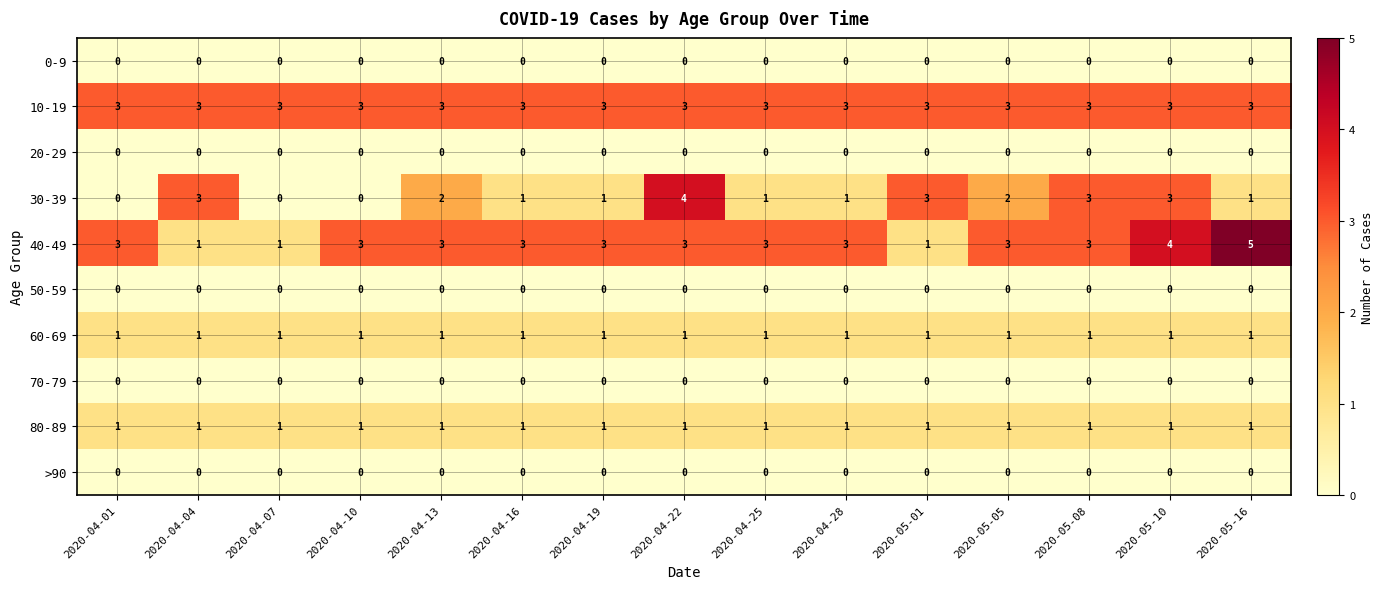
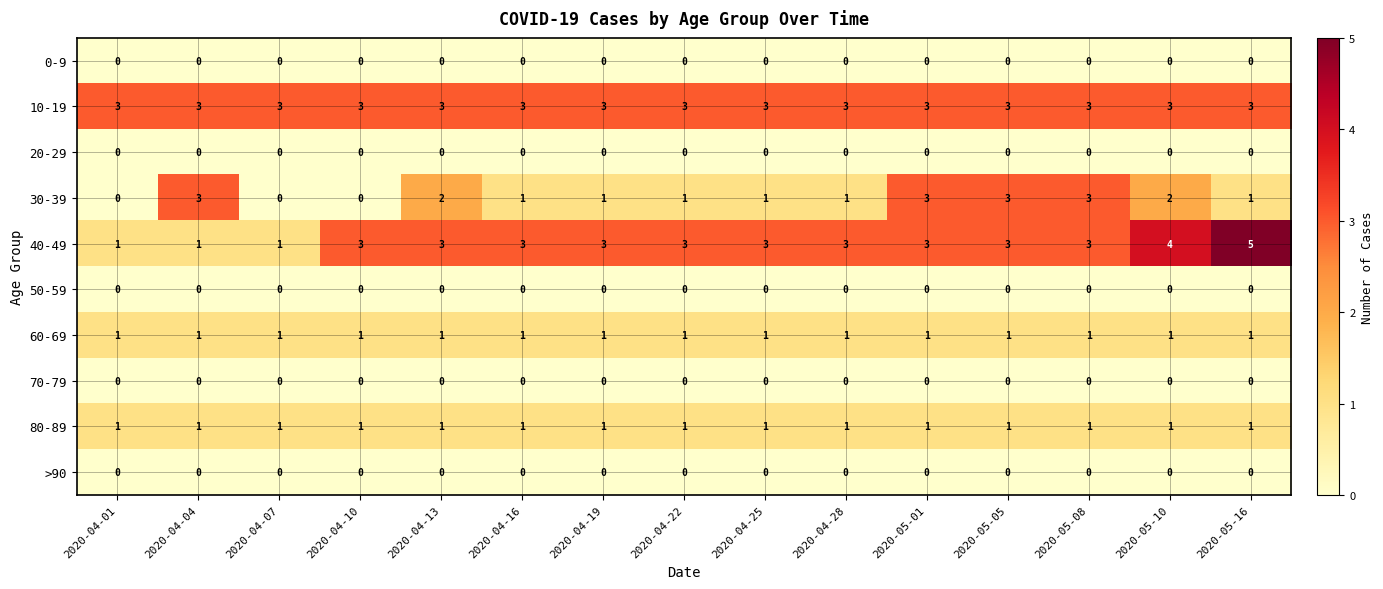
  {
    "0-9": {
      "2020-04-01": 0,
      "2020-04-04": 0,
      "2020-04-07": 0,
      "2020-04-10": 0,
      "2020-04-13": 0,
      "2020-04-16": 0,
      "2020-04-19": 0,
      "2020-04-22": 0,
      "2020-04-25": 0,
      "2020-04-28": 0,
      "2020-05-01": 0,
      "2020-05-05": 0,
      "2020-05-08": 0,
      "2020-05-10": 0,
      "2020-05-16": 0
    },
    "10-19": {
      "2020-04-01": 3,
      "2020-04-04": 3,
      "2020-04-07": 3,
      "2020-04-10": 3,
      "2020-04-13": 3,
      "2020-04-16": 3,
      "2020-04-19": 3,
      "2020-04-22": 3,
      "2020-04-25": 3,
      "2020-04-28": 3,
      "2020-05-01": 3,
      "2020-05-05": 3,
      "2020-05-08": 3,
      "2020-05-10": 3,
      "2020-05-16": 3
    },
    "20-29": {
      "2020-04-01": 0,
      "2020-04-04": 0,
      "2020-04-07": 0,
      "2020-04-10": 0,
      "2020-04-13": 0,
      "2020-04-16": 0,
      "2020-04-19": 0,
      "2020-04-22": 0,
      "2020-04-25": 0,
      "2020-04-28": 0,
      "2020-05-01": 0,
      "2020-05-05": 0,
      "2020-05-08": 0,
      "2020-05-10": 0,
      "2020-05-16": 0
    },
    "30-39": {
      "2020-04-01": 0,
      "2020-04-04": 3,
      "2020-04-07": 0,
      "2020-04-10": 0,
      "2020-04-13": 2,
      "2020-04-16": 1,
      "2020-04-19": 1,
-     "2020-04-22": 4,
+     "2020-04-22": 1,
      "2020-04-25": 1,
      "2020-04-28": 1,
      "2020-05-01": 3,
-     "2020-05-05": 2,
+     "2020-05-05": 3,
      "2020-05-08": 3,
-     "2020-05-10": 3,
+     "2020-05-10": 2,
      "2020-05-16": 1
    },
    "40-49": {
-     "2020-04-01": 3,
+     "2020-04-01": 1,
      "2020-04-04": 1,
      "2020-04-07": 1,
      "2020-04-10": 3,
      "2020-04-13": 3,
      "2020-04-16": 3,
      "2020-04-19": 3,
      "2020-04-22": 3,
      "2020-04-25": 3,
      "2020-04-28": 3,
-     "2020-05-01": 1,
+     "2020-05-01": 3,
      "2020-05-05": 3,
      "2020-05-08": 3,
      "2020-05-10": 4,
      "2020-05-16": 5
    },
    "50-59": {
      "2020-04-01": 0,
      "2020-04-04": 0,
      "2020-04-07": 0,
      "2020-04-10": 0,
      "2020-04-13": 0,
      "2020-04-16": 0,
      "2020-04-19": 0,
      "2020-04-22": 0,
      "2020-04-25": 0,
      "2020-04-28": 0,
      "2020-05-01": 0,
      "2020-05-05": 0,
      "2020-05-08": 0,
      "2020-05-10": 0,
      "2020-05-16": 0
    },
    "60-69": {
      "2020-04-01": 1,
      "2020-04-04": 1,
      "2020-04-07": 1,
      "2020-04-10": 1,
      "2020-04-13": 1,
      "2020-04-16": 1,
      "2020-04-19": 1,
      "2020-04-22": 1,
      "2020-04-25": 1,
      "2020-04-28": 1,
      "2020-05-01": 1,
      "2020-05-05": 1,
      "2020-05-08": 1,
      "2020-05-10": 1,
      "2020-05-16": 1
    },
    "70-79": {
      "2020-04-01": 0,
      "2020-04-04": 0,
      "2020-04-07": 0,
      "2020-04-10": 0,
      "2020-04-13": 0,
      "2020-04-16": 0,
      "2020-04-19": 0,
      "2020-04-22": 0,
      "2020-04-25": 0,
      "2020-04-28": 0,
      "2020-05-01": 0,
      "2020-05-05": 0,
      "2020-05-08": 0,
      "2020-05-10": 0,
      "2020-05-16": 0
    },
    "80-89": {
      "2020-04-01": 1,
      "2020-04-04": 1,
      "2020-04-07": 1,
      "2020-04-10": 1,
      "2020-04-13": 1,
      "2020-04-16": 1,
      "2020-04-19": 1,
      "2020-04-22": 1,
      "2020-04-25": 1,
      "2020-04-28": 1,
      "2020-05-01": 1,
      "2020-05-05": 1,
      "2020-05-08": 1,
      "2020-05-10": 1,
      "2020-05-16": 1
    },
    ">90": {
      "2020-04-01": 0,
      "2020-04-04": 0,
      "2020-04-07": 0,
      "2020-04-10": 0,
      "2020-04-13": 0,
      "2020-04-16": 0,
      "2020-04-19": 0,
      "2020-04-22": 0,
      "2020-04-25": 0,
      "2020-04-28": 0,
      "2020-05-01": 0,
      "2020-05-05": 0,
      "2020-05-08": 0,
      "2020-05-10": 0,
      "2020-05-16": 0
    }
  }
